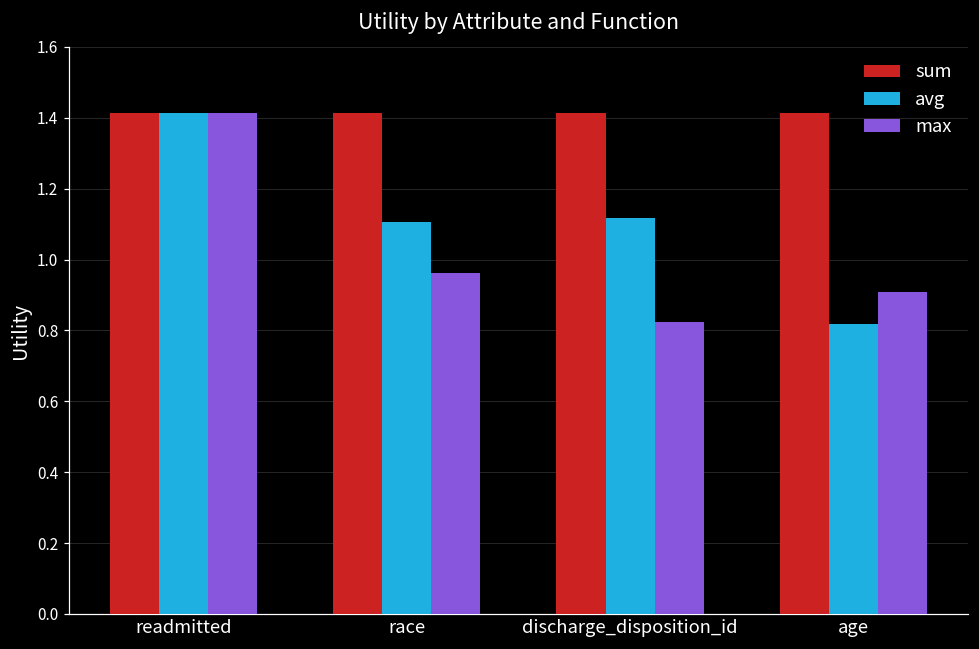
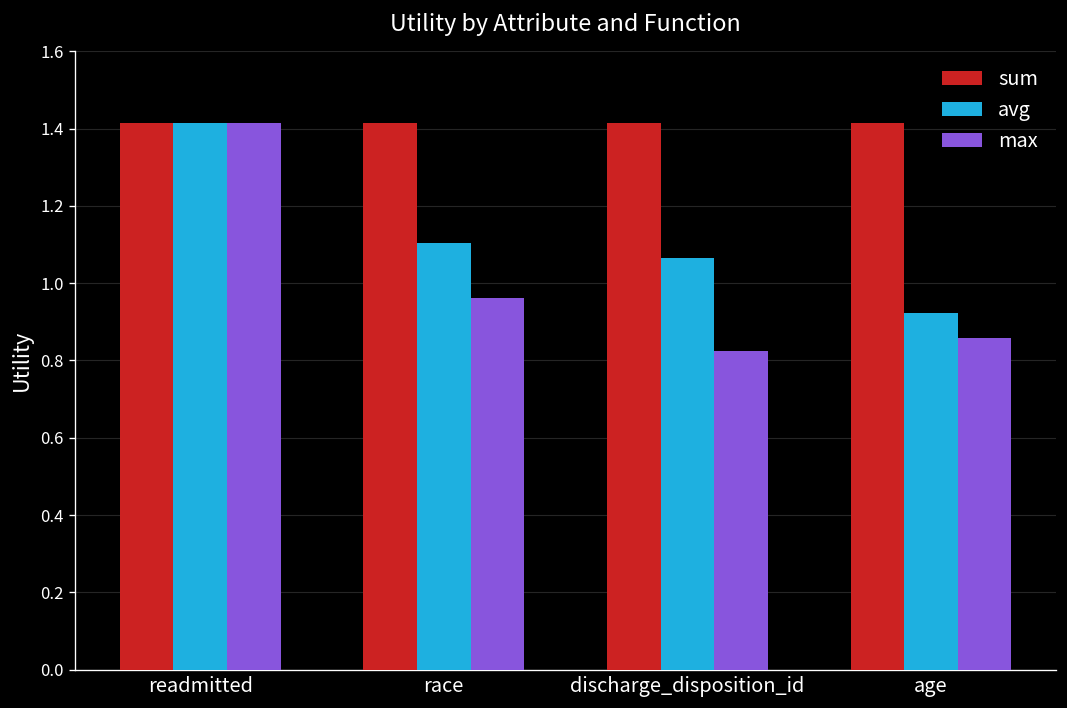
  {
    "sum": {
      "readmitted": 1.41,
      "race": 1.41,
      "discharge_disposition_id": 1.41,
      "age": 1.41
    },
    "avg": {
      "readmitted": 1.41,
      "race": 1.10,
-     "discharge_disposition_id": 1.12,
-     "age": 0.82
+     "discharge_disposition_id": 1.06,
+     "age": 0.92
    },
    "max": {
      "readmitted": 1.41,
      "race": 0.96,
      "discharge_disposition_id": 0.82,
-     "age": 0.91
+     "age": 0.86
    }
  }
